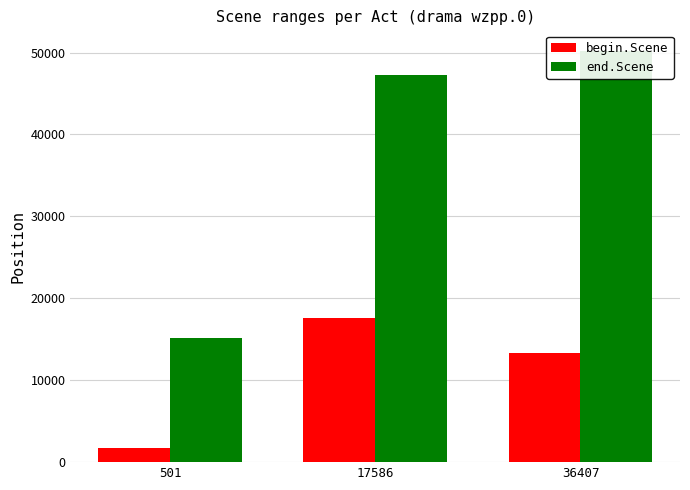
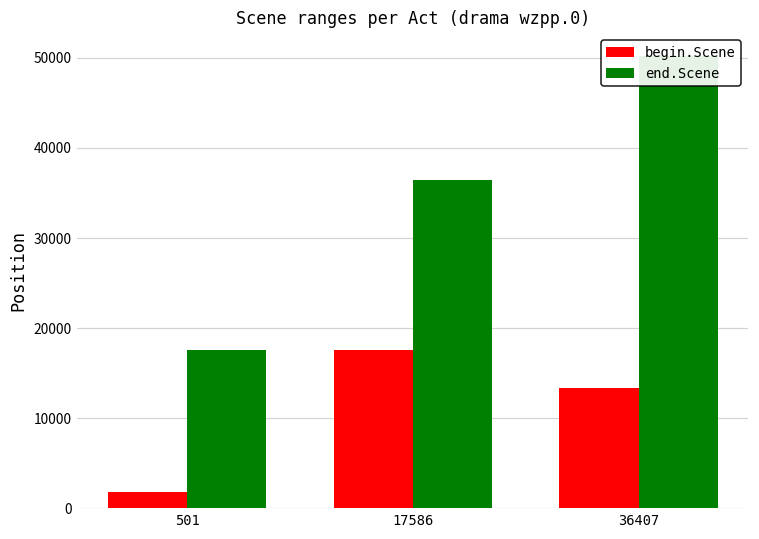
  {
    "begin.Scene": {
      "501": 2000,
      "17586": 18000,
      "36407": 13000
    },
    "end.Scene": {
-     "501": 15000,
-     "17586": 47000
+     "501": 18000,
+     "17586": 36000
    }
  }
